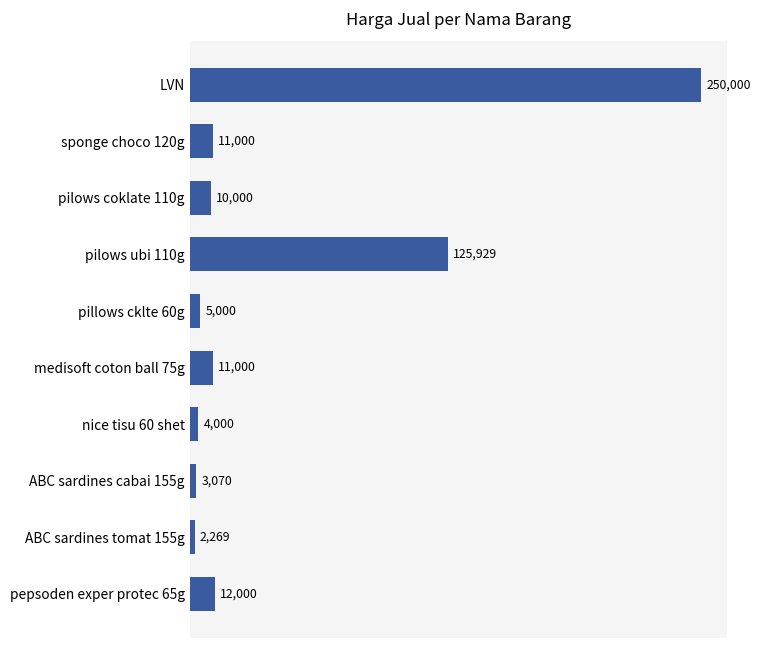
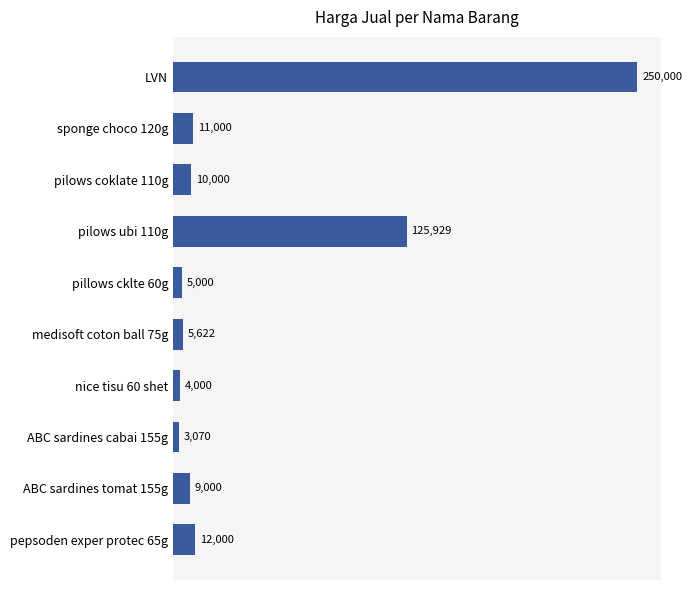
  {
    "LVN": "250,000",
    "sponge choco 120g": "11,000",
    "pilows coklate 110g": "10,000",
    "pilows ubi 110g": "125,929",
    "pillows cklte 60g": "5,000",
-   "medisoft coton ball 75g": "11,000",
+   "medisoft coton ball 75g": "5,622",
    "nice tisu 60 shet": "4,000",
    "ABC sardines cabai 155g": "3,070",
-   "ABC sardines tomat 155g": "2,269",
+   "ABC sardines tomat 155g": "9,000",
    "pepsoden exper protec 65g": "12,000"
  }
